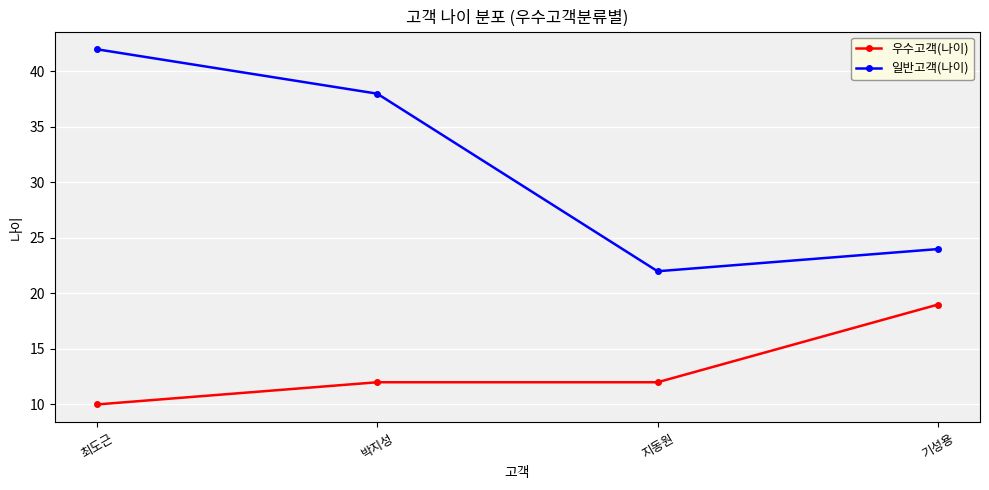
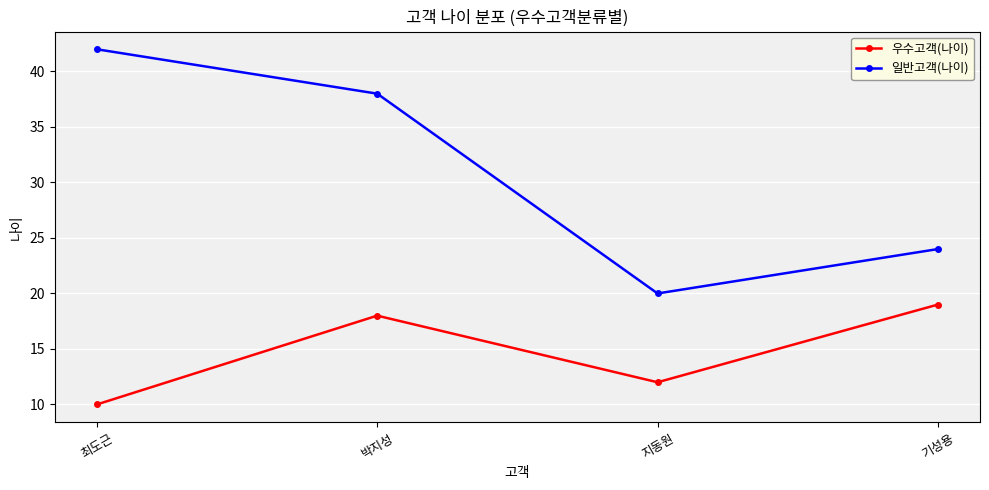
  {
    "우수고객(나이)": {
      "최도근": 10,
-     "박지성": 12,
+     "박지성": 18,
      "지동원": 12,
      "기성용": 19
    },
    "일반고객(나이)": {
      "최도근": 42,
      "박지성": 38,
-     "지동원": 22,
+     "지동원": 20,
      "기성용": 24
    }
  }
